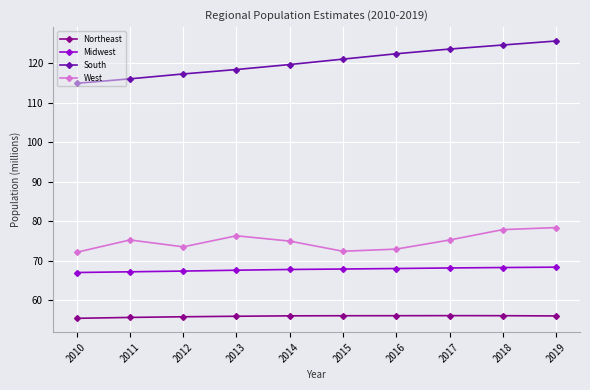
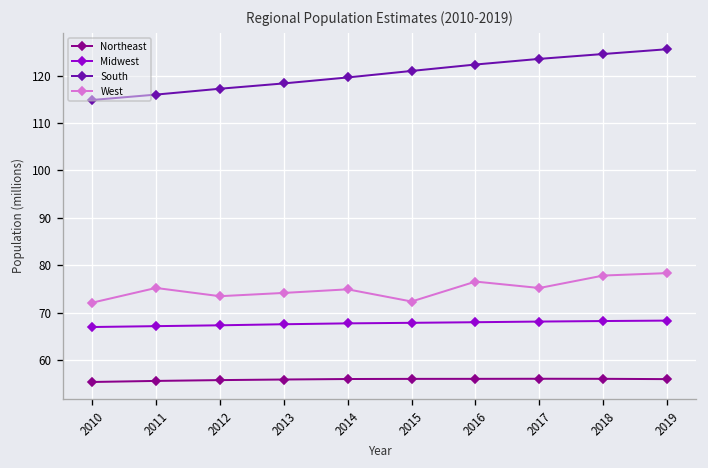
  {
    "West": {
      "2010": 72,
      "2011": 75,
      "2012": 73,
-     "2013": 76,
+     "2013": 74,
      "2014": 75,
      "2015": 72,
-     "2016": 73,
+     "2016": 77,
      "2017": 75,
      "2018": 78,
      "2019": 78
    }
  }
